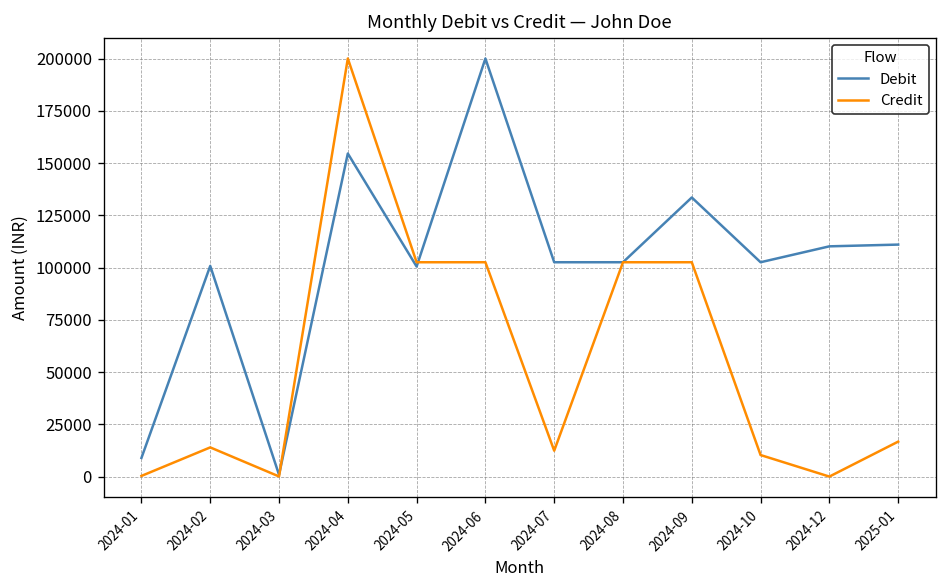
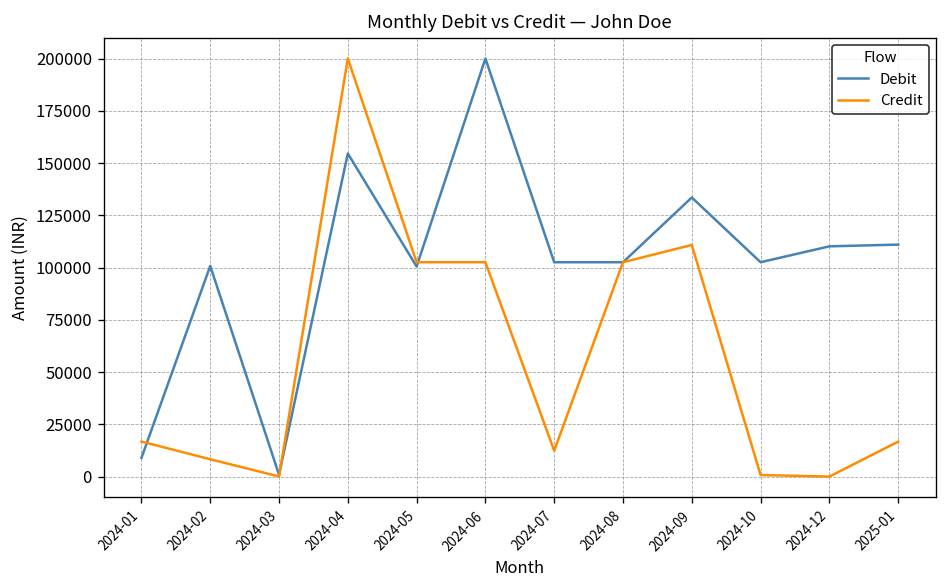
  {
    "Debit": {
      "2024-01": 9000,
      "2024-02": 101000,
      "2024-04": 155000,
      "2024-05": 101000,
      "2024-06": 200000,
      "2024-07": 103000,
      "2024-09": 134000,
      "2024-10": 103000,
      "2024-12": 110000,
      "2025-01": 111000
    },
    "Credit": {
-     "2024-01": 0,
-     "2024-02": 14000,
+     "2024-01": 17000,
+     "2024-02": 8000,
      "2024-04": 200000,
      "2024-05": 103000,
      "2024-06": 103000,
      "2024-07": 12000,
-     "2024-09": 103000,
-     "2024-10": 10000,
+     "2024-09": 111000,
+     "2024-10": 1000,
      "2024-12": 0,
      "2025-01": 17000
    }
  }
